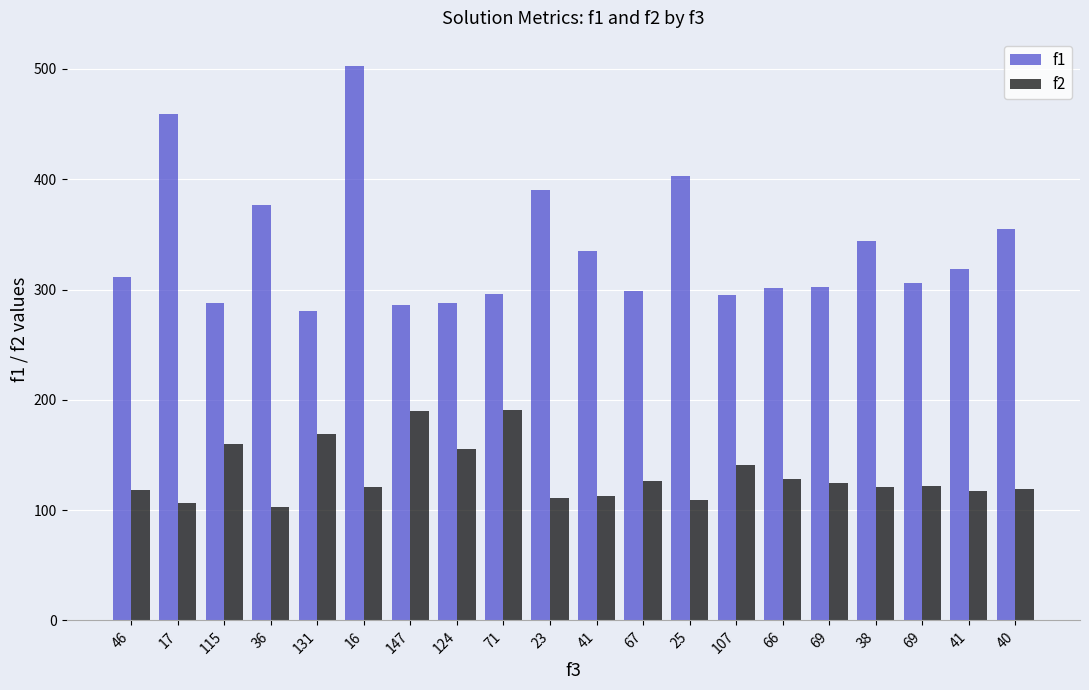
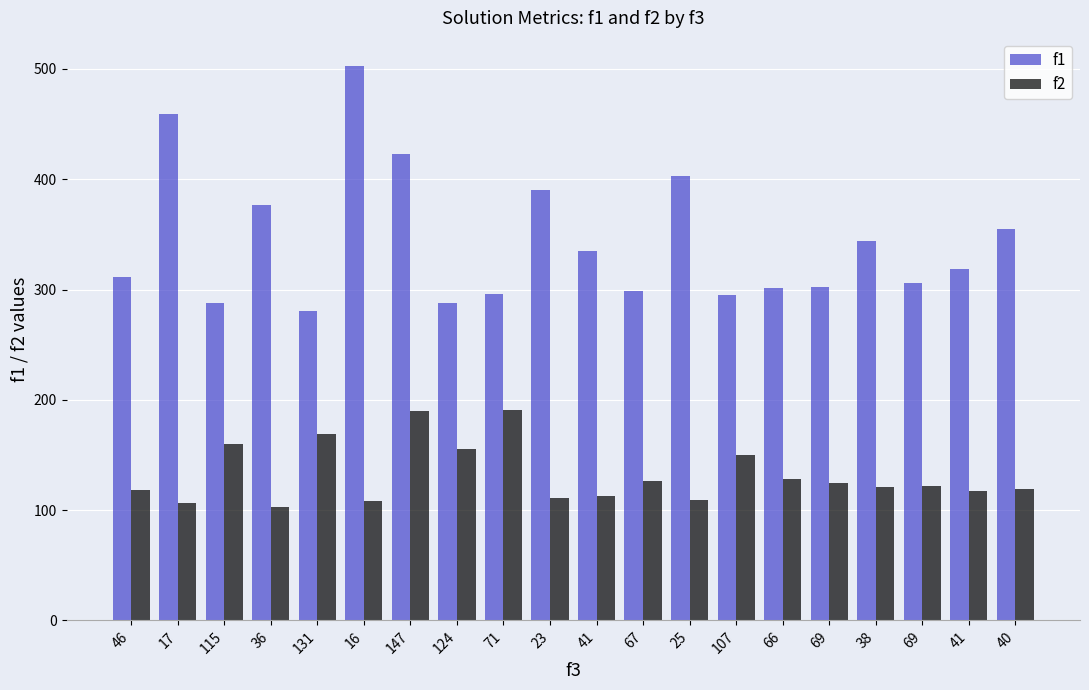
  {
    "f1": {
      "46": 311,
      "17": 459,
      "115": 287,
      "36": 377,
      "131": 280,
      "16": 503,
-     "147": 286,
+     "147": 423,
      "124": 288,
      "71": 296,
      "23": 390,
      "67": 298,
      "25": 403,
      "107": 295,
      "66": 301,
      "38": 344,
      "40": 355
    },
    "f2": {
      "46": 118,
      "17": 106,
      "115": 160,
      "36": 103,
      "131": 169,
-     "16": 121,
+     "16": 108,
      "147": 190,
      "124": 155,
      "71": 191,
      "23": 111,
      "67": 126,
      "25": 109,
-     "107": 141,
+     "107": 150,
      "66": 128,
      "38": 121,
      "40": 119
    }
  }
